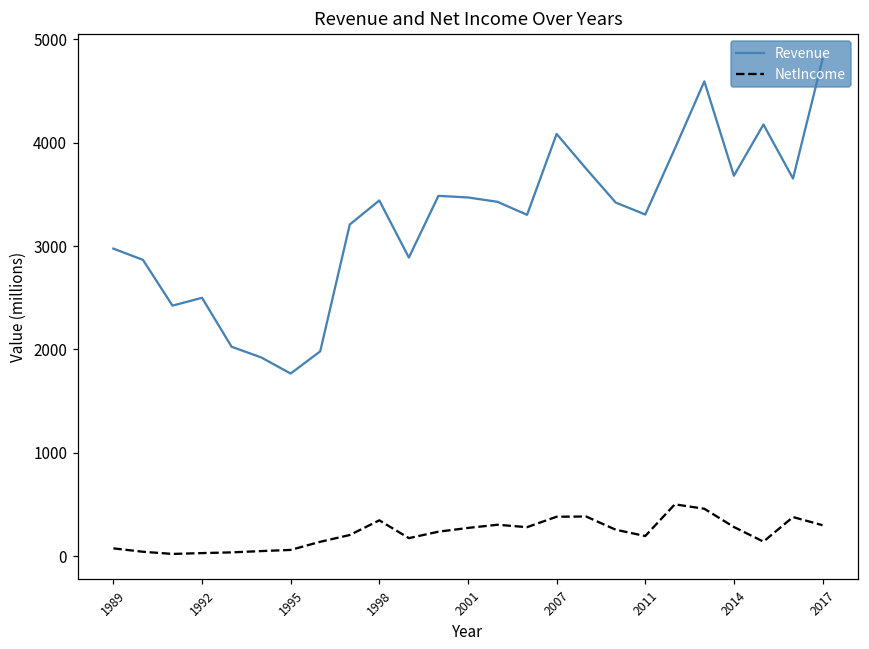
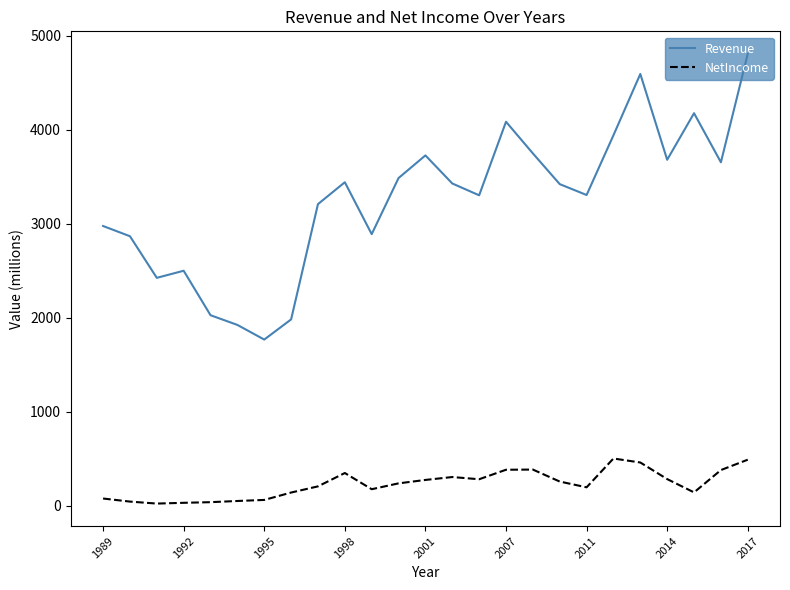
  {
    "Revenue": {
      "1989": 3000,
      "1992": 2500,
      "1995": 1800,
      "1998": 3400,
-     "2001": 3500,
+     "2001": 3700,
      "2007": 4100,
      "2011": 3300,
      "2014": 3700
    },
    "NetIncome": {
      "1989": 100,
      "1992": 0,
      "1995": 100,
      "1998": 300,
      "2001": 300,
      "2007": 400,
      "2011": 200,
      "2014": 300,
-     "2017": 300
+     "2017": 500
    }
  }
